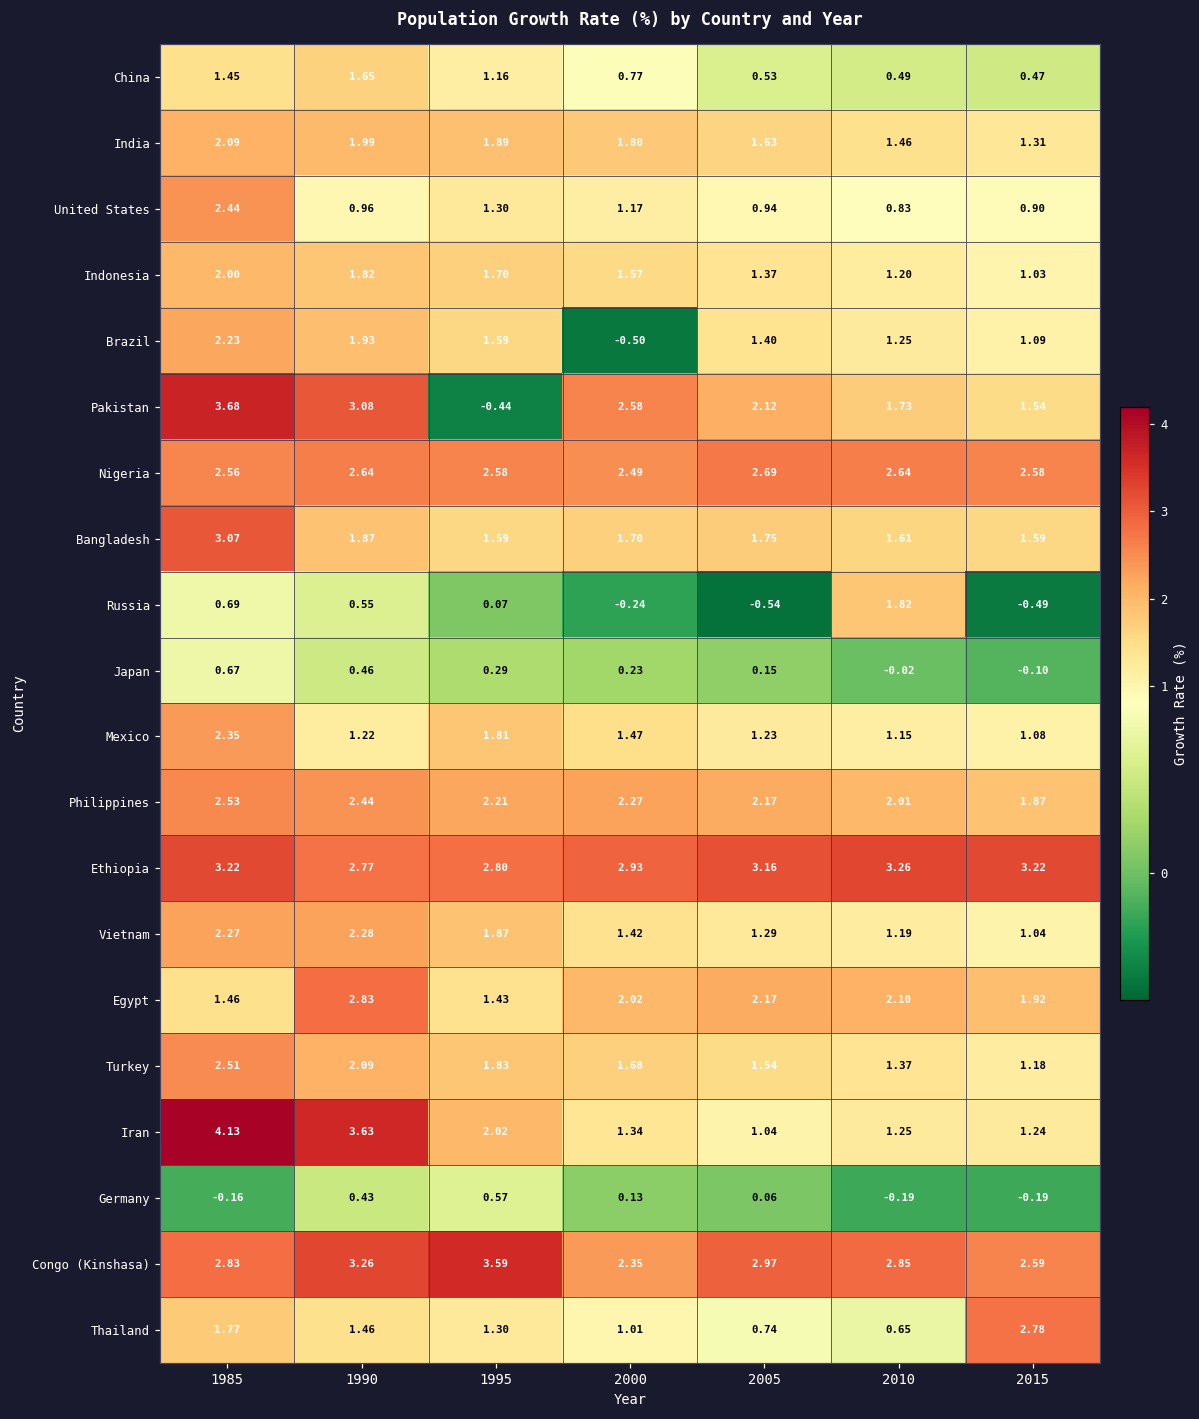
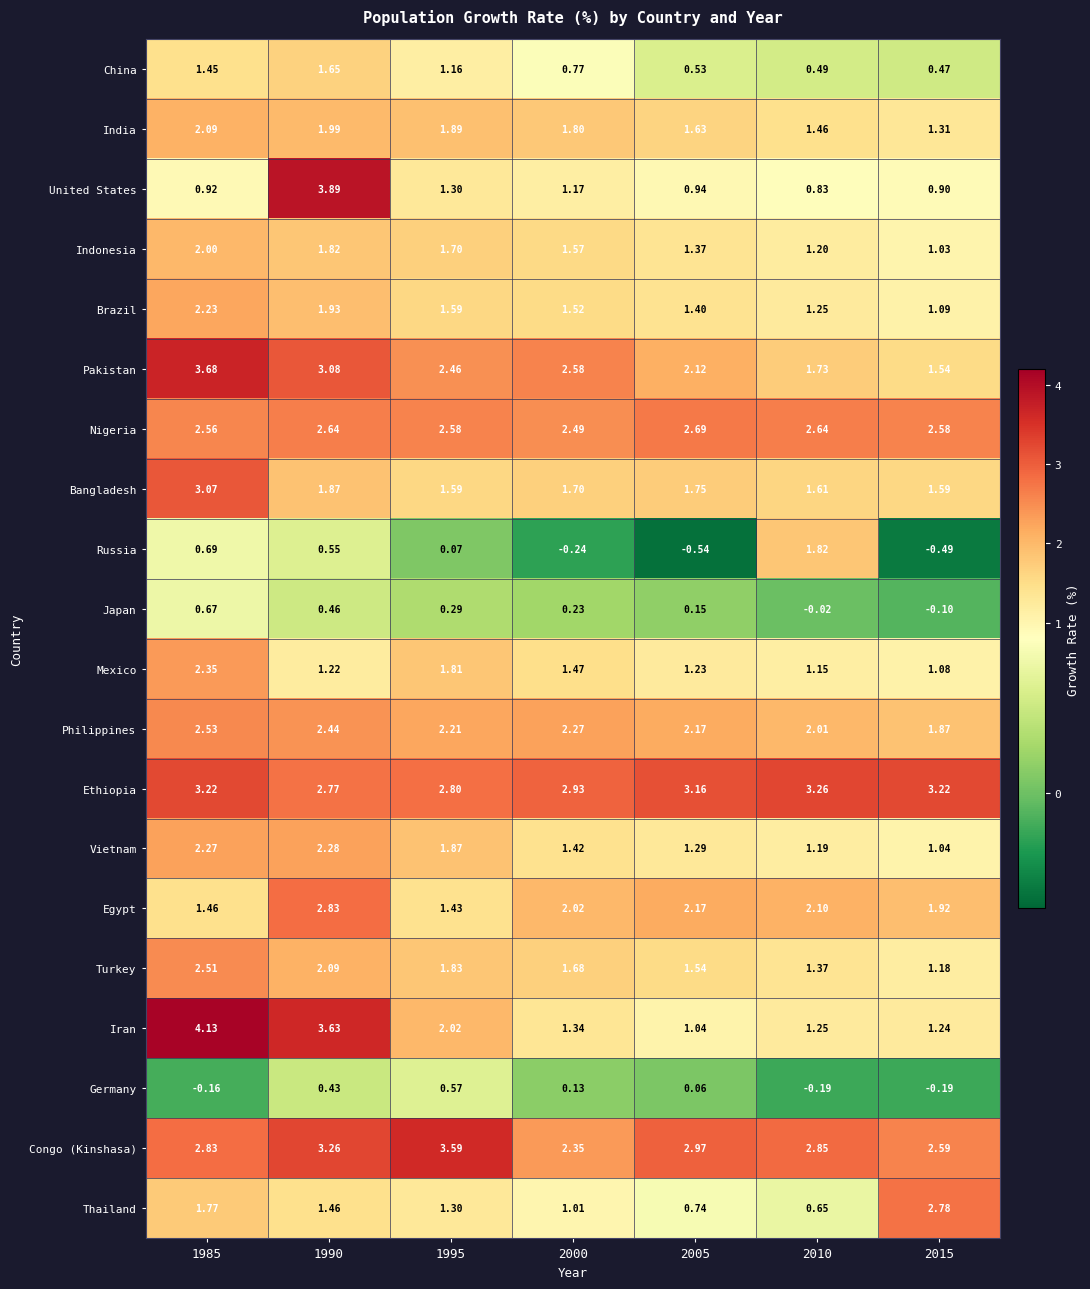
  {
    "China": {
      "1985": 1.45,
      "1990": 1.65,
      "1995": 1.16,
      "2000": 0.77,
      "2005": 0.53,
      "2010": 0.49,
      "2015": 0.47
    },
    "India": {
      "1985": 2.09,
      "1990": 1.99,
      "1995": 1.89,
      "2000": 1.80,
      "2005": 1.63,
      "2010": 1.46,
      "2015": 1.31
    },
    "United States": {
-     "1985": 2.44,
-     "1990": 0.96,
+     "1985": 0.92,
+     "1990": 3.89,
      "1995": 1.30,
      "2000": 1.17,
      "2005": 0.94,
      "2010": 0.83,
      "2015": 0.90
    },
    "Indonesia": {
      "1985": 2.00,
      "1990": 1.82,
      "1995": 1.70,
      "2000": 1.57,
      "2005": 1.37,
      "2010": 1.20,
      "2015": 1.03
    },
    "Brazil": {
      "1985": 2.23,
      "1990": 1.93,
      "1995": 1.59,
-     "2000": -0.50,
+     "2000": 1.52,
      "2005": 1.40,
      "2010": 1.25,
      "2015": 1.09
    },
    "Pakistan": {
      "1985": 3.68,
      "1990": 3.08,
-     "1995": -0.44,
+     "1995": 2.46,
      "2000": 2.58,
      "2005": 2.12,
      "2010": 1.73,
      "2015": 1.54
    },
    "Nigeria": {
      "1985": 2.56,
      "1990": 2.64,
      "1995": 2.58,
      "2000": 2.49,
      "2005": 2.69,
      "2010": 2.64,
      "2015": 2.58
    },
    "Bangladesh": {
      "1985": 3.07,
      "1990": 1.87,
      "1995": 1.59,
      "2000": 1.70,
      "2005": 1.75,
      "2010": 1.61,
      "2015": 1.59
    },
    "Russia": {
      "1985": 0.69,
      "1990": 0.55,
      "1995": 0.07,
      "2000": -0.24,
      "2005": -0.54,
      "2010": 1.82,
      "2015": -0.49
    },
    "Japan": {
      "1985": 0.67,
      "1990": 0.46,
      "1995": 0.29,
      "2000": 0.23,
      "2005": 0.15,
      "2010": -0.02,
      "2015": -0.10
    },
    "Mexico": {
      "1985": 2.35,
      "1990": 1.22,
      "1995": 1.81,
      "2000": 1.47,
      "2005": 1.23,
      "2010": 1.15,
      "2015": 1.08
    },
    "Philippines": {
      "1985": 2.53,
      "1990": 2.44,
      "1995": 2.21,
      "2000": 2.27,
      "2005": 2.17,
      "2010": 2.01,
      "2015": 1.87
    },
    "Ethiopia": {
      "1985": 3.22,
      "1990": 2.77,
      "1995": 2.80,
      "2000": 2.93,
      "2005": 3.16,
      "2010": 3.26,
      "2015": 3.22
    },
    "Vietnam": {
      "1985": 2.27,
      "1990": 2.28,
      "1995": 1.87,
      "2000": 1.42,
      "2005": 1.29,
      "2010": 1.19,
      "2015": 1.04
    },
    "Egypt": {
      "1985": 1.46,
      "1990": 2.83,
      "1995": 1.43,
      "2000": 2.02,
      "2005": 2.17,
      "2010": 2.10,
      "2015": 1.92
    },
    "Turkey": {
      "1985": 2.51,
      "1990": 2.09,
      "1995": 1.83,
      "2000": 1.68,
      "2005": 1.54,
      "2010": 1.37,
      "2015": 1.18
    },
    "Iran": {
      "1985": 4.13,
      "1990": 3.63,
      "1995": 2.02,
      "2000": 1.34,
      "2005": 1.04,
      "2010": 1.25,
      "2015": 1.24
    },
    "Germany": {
      "1985": -0.16,
      "1990": 0.43,
      "1995": 0.57,
      "2000": 0.13,
      "2005": 0.06,
      "2010": -0.19,
      "2015": -0.19
    },
    "Congo (Kinshasa)": {
      "1985": 2.83,
      "1990": 3.26,
      "1995": 3.59,
      "2000": 2.35,
      "2005": 2.97,
      "2010": 2.85,
      "2015": 2.59
    },
    "Thailand": {
      "1985": 1.77,
      "1990": 1.46,
      "1995": 1.30,
      "2000": 1.01,
      "2005": 0.74,
      "2010": 0.65,
      "2015": 2.78
    }
  }
